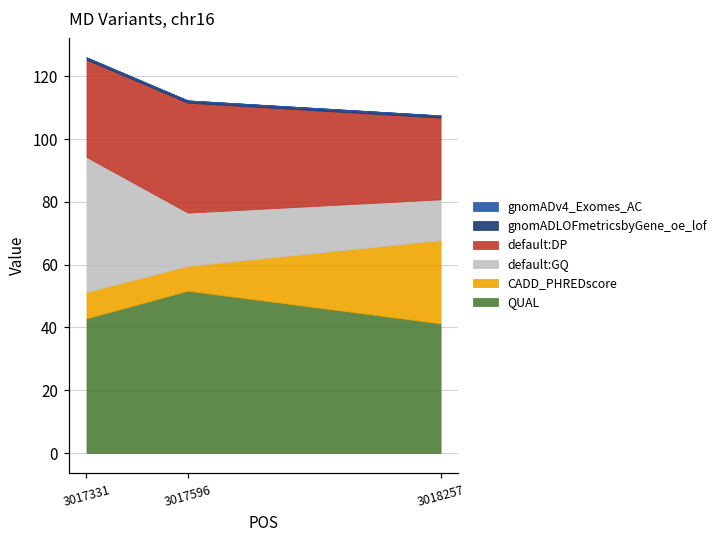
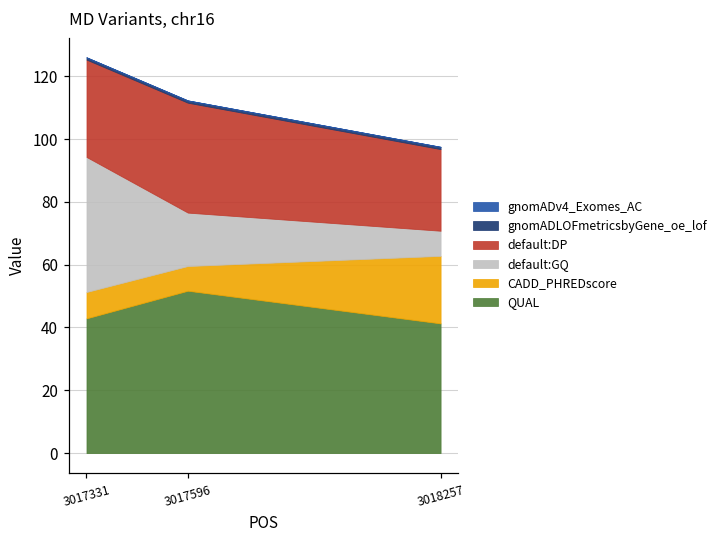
  {
    "QUAL": {
      "3017331": 43,
      "3017596": 52,
      "3018257": 41
    },
    "CADD_PHREDscore": {
      "3017331": 8,
      "3017596": 8,
-     "3018257": 27
+     "3018257": 22
    },
    "default:GQ": {
      "3017331": 43,
      "3017596": 17,
-     "3018257": 13
+     "3018257": 8
    }
  }
